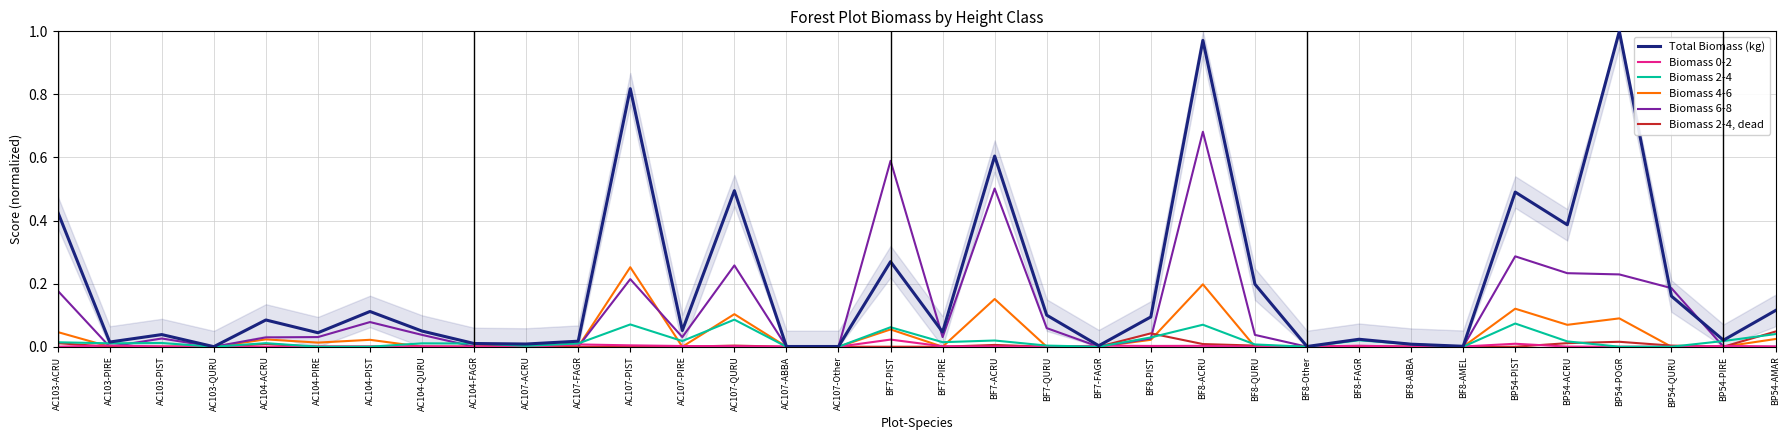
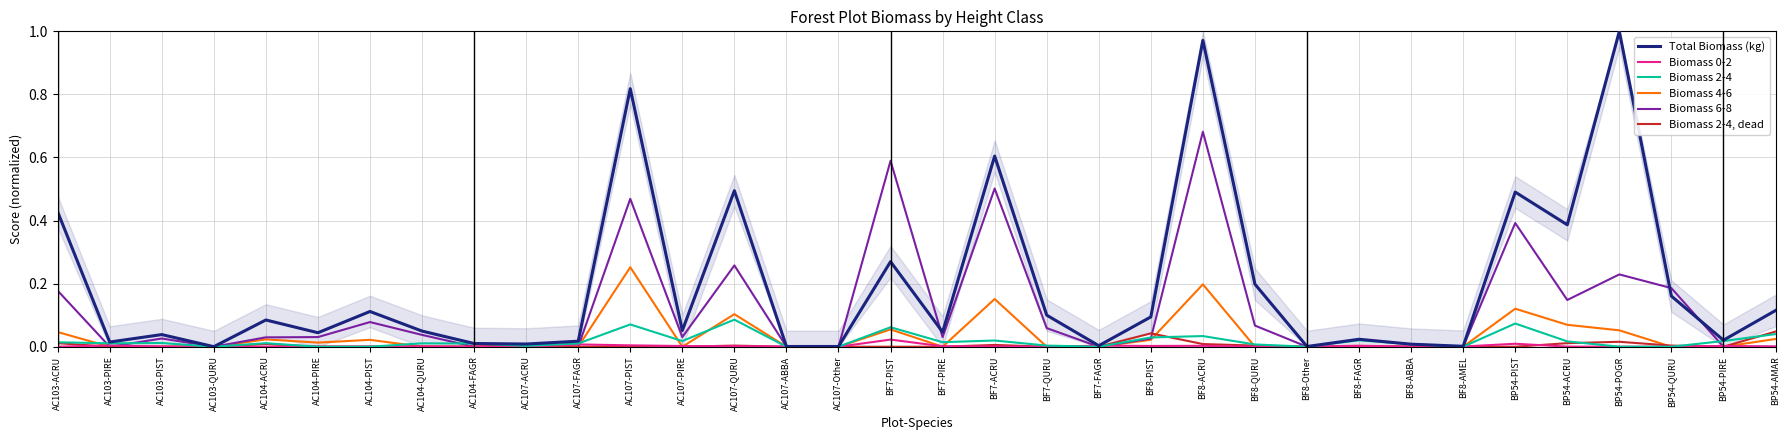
  {
    "Biomass 0-2": {
      "AC103-ACRU": 0.00,
      "AC104-ACRU": 0.00,
      "BF7-PIST": 0.02,
      "BF8-PIST": 0.00,
      "BP54-PIST": 0.01,
      "BP54-ACRU": 0.00
    },
    "Biomass 2-4": {
      "AC103-PIST": 0.01,
      "AC104-QURU": 0.01,
      "AC107-PIST": 0.07,
      "AC107-PIRE": 0.02,
      "AC107-QURU": 0.09,
      "BF7-PIRE": 0.01,
      "BF7-ACRU": 0.02,
-     "BF8-ACRU": 0.07,
+     "BF8-ACRU": 0.03,
      "BP54-PIST": 0.07
    },
    "Biomass 4-6": {
      "AC103-ACRU": 0.05,
      "AC104-PIRE": 0.01,
      "AC104-PIST": 0.02,
      "AC107-PIST": 0.25,
      "AC107-QURU": 0.10,
      "BF7-ACRU": 0.15,
      "BF8-ACRU": 0.20,
      "BP54-PIST": 0.12,
      "BP54-ACRU": 0.07,
-     "BP54-POGR": 0.09,
+     "BP54-POGR": 0.05,
      "BP54-AMAR": 0.02
    },
    "Biomass 6-8": {
      "AC103-ACRU": 0.18,
      "AC103-PIST": 0.03,
      "AC104-PIRE": 0.03,
      "AC104-PIST": 0.08,
      "AC104-QURU": 0.04,
-     "AC107-PIST": 0.21,
+     "AC107-PIST": 0.47,
      "AC107-PIRE": 0.03,
      "AC107-QURU": 0.26,
      "BF7-PIST": 0.59,
      "BF7-PIRE": 0.03,
      "BF7-ACRU": 0.50,
      "BF7-QURU": 0.06,
      "BF8-ACRU": 0.68,
-     "BF8-QURU": 0.04,
-     "BP54-PIST": 0.29,
-     "BP54-ACRU": 0.23,
+     "BF8-QURU": 0.07,
+     "BP54-PIST": 0.39,
+     "BP54-ACRU": 0.15,
      "BP54-POGR": 0.23,
      "BP54-QURU": 0.19
    },
    "Biomass 2-4, dead": {
      "BF7-PIST": 0.00,
      "BF8-PIST": 0.04,
      "BP54-PIST": 0.00,
      "BP54-POGR": 0.02
    }
  }
